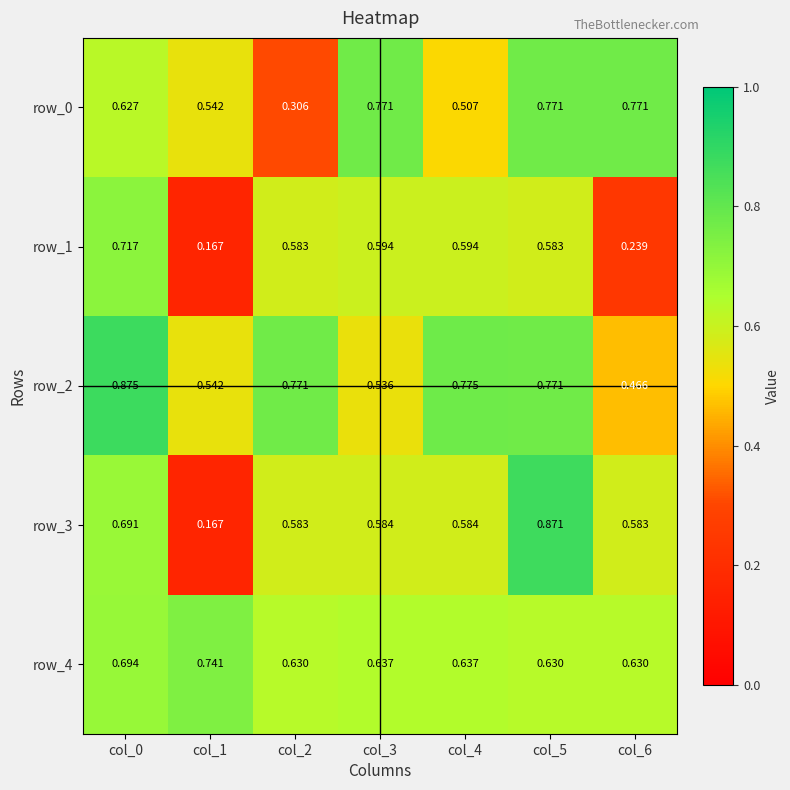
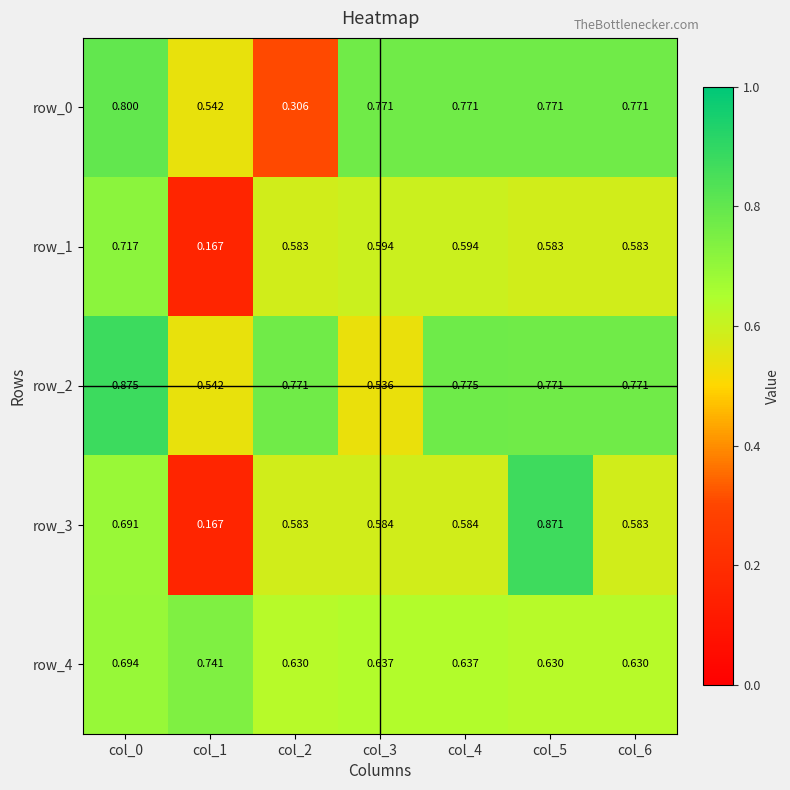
  {
    "row_0": {
-     "col_0": 0.627,
+     "col_0": 0.800,
      "col_1": 0.542,
      "col_2": 0.306,
      "col_3": 0.771,
-     "col_4": 0.507,
+     "col_4": 0.771,
      "col_5": 0.771,
      "col_6": 0.771
    },
    "row_1": {
      "col_0": 0.717,
      "col_1": 0.167,
      "col_2": 0.583,
      "col_3": 0.594,
      "col_4": 0.594,
      "col_5": 0.583,
-     "col_6": 0.239
+     "col_6": 0.583
    },
    "row_2": {
      "col_0": 0.875,
      "col_1": 0.542,
      "col_2": 0.771,
      "col_3": 0.536,
      "col_4": 0.775,
      "col_5": 0.771,
-     "col_6": 0.466
+     "col_6": 0.771
    },
    "row_3": {
      "col_0": 0.691,
      "col_1": 0.167,
      "col_2": 0.583,
      "col_3": 0.584,
      "col_4": 0.584,
      "col_5": 0.871,
      "col_6": 0.583
    },
    "row_4": {
      "col_0": 0.694,
      "col_1": 0.741,
      "col_2": 0.630,
      "col_3": 0.637,
      "col_4": 0.637,
      "col_5": 0.630,
      "col_6": 0.630
    }
  }
